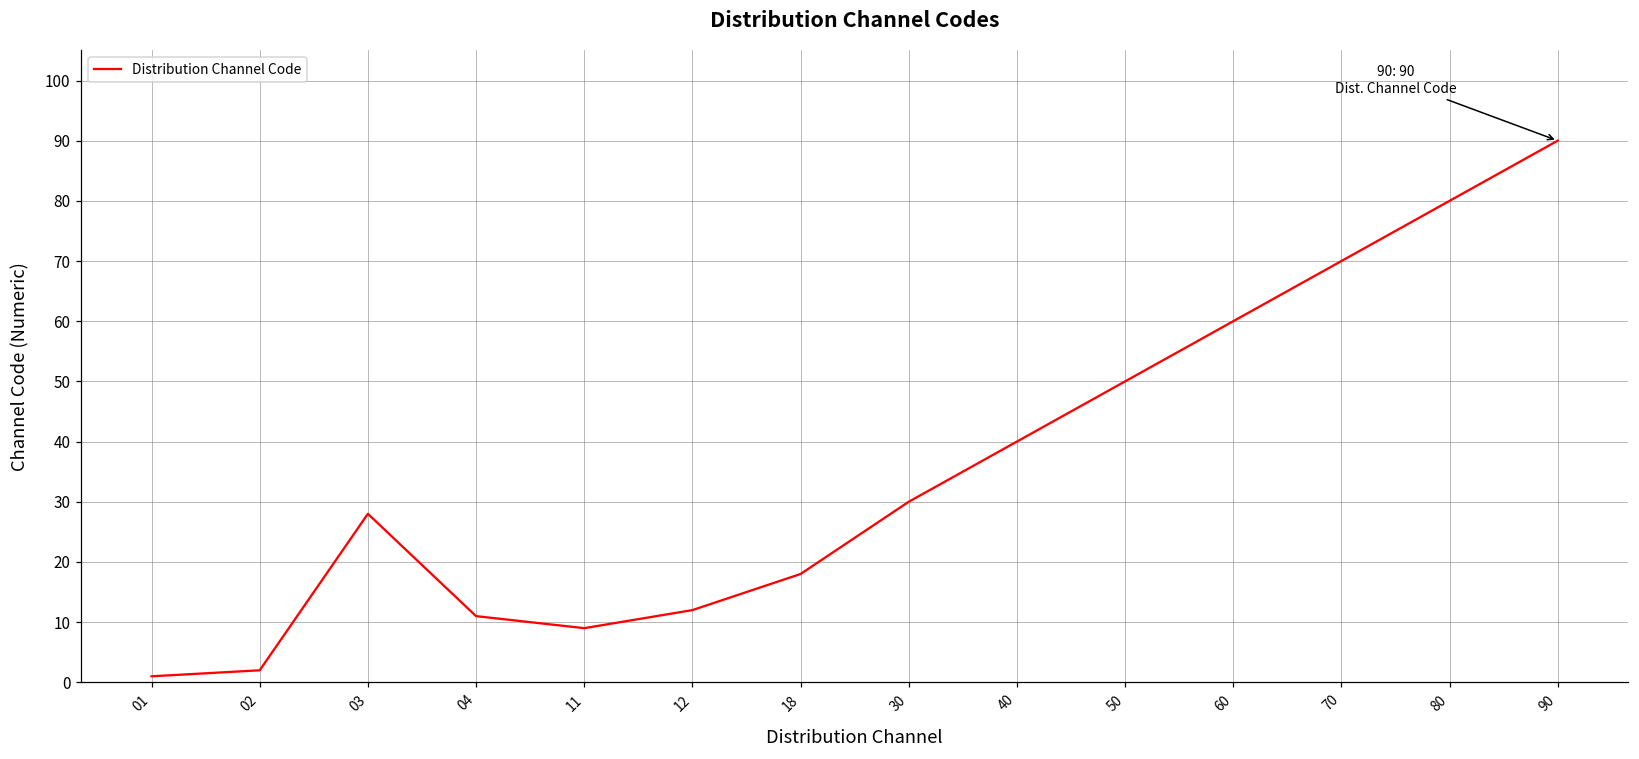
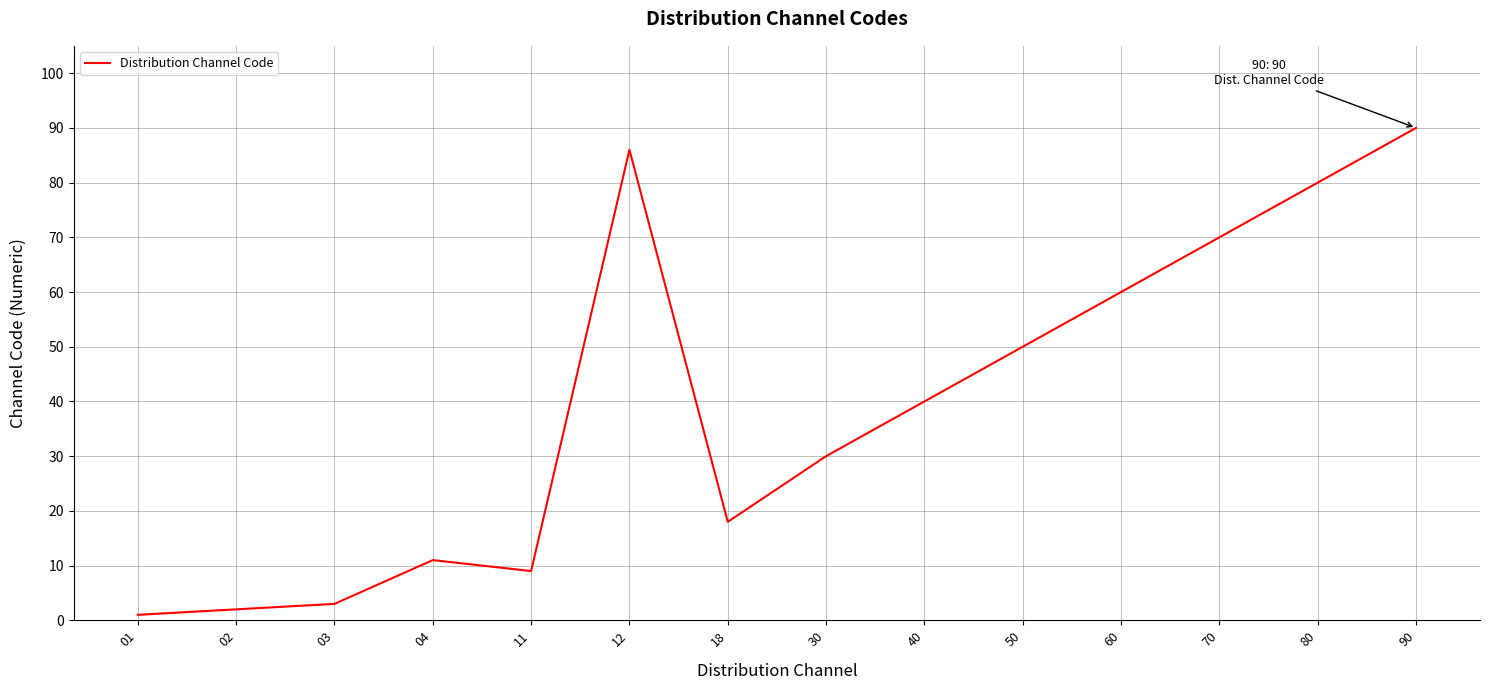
  {
    "01": 1,
    "02": 2,
-   "03": 28,
+   "03": 3,
    "04": 11,
    "11": 9,
-   "12": 12,
+   "12": 86,
    "18": 18,
    "30": 30,
    "40": 40,
    "50": 50,
    "60": 60,
    "70": 70,
    "80": 80
  }
